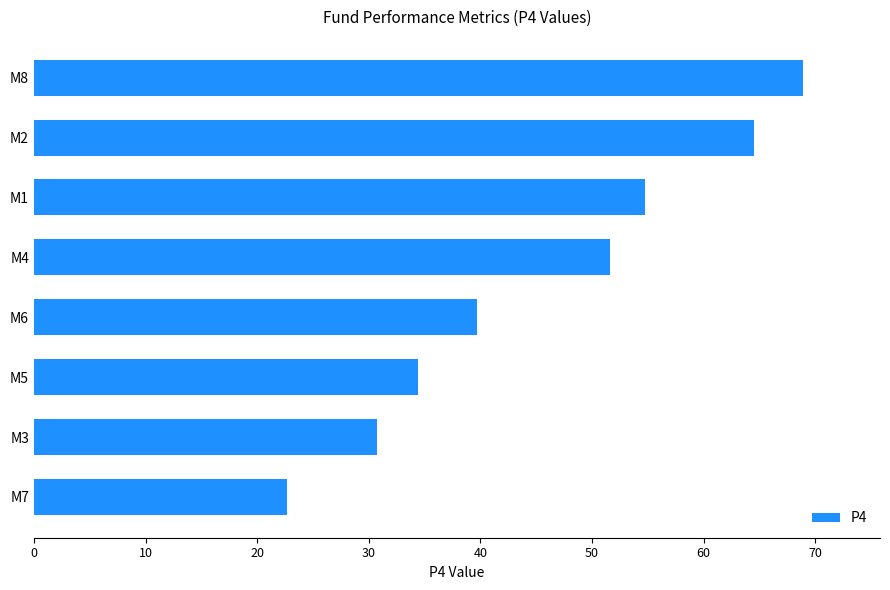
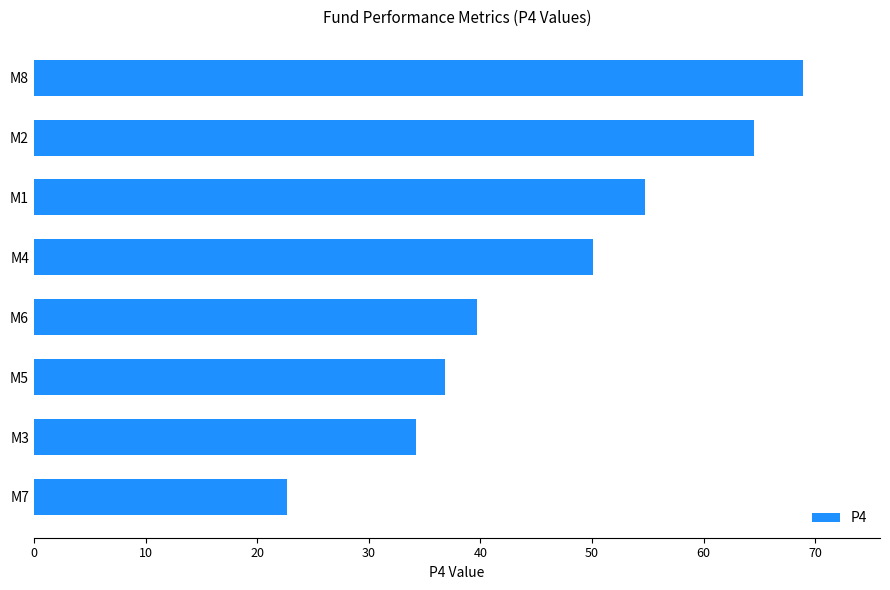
  {
    "M8": 68.9,
    "M2": 64.5,
    "M1": 54.7,
-   "M4": 51.6,
+   "M4": 50.1,
    "M6": 39.7,
-   "M5": 34.4,
-   "M3": 30.7,
+   "M5": 36.8,
+   "M3": 34.2,
    "M7": 22.7
  }
